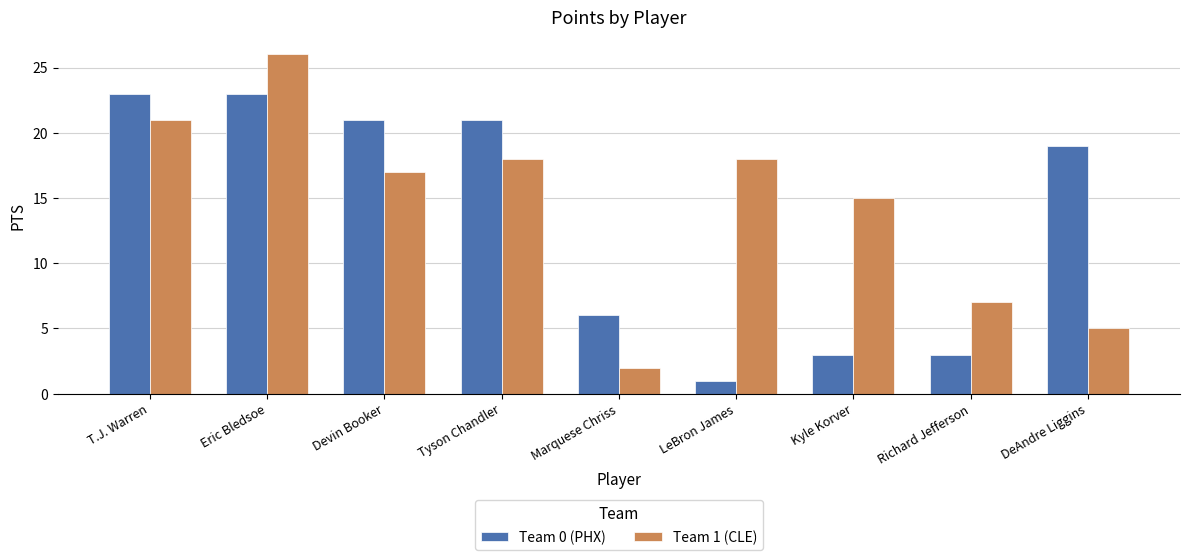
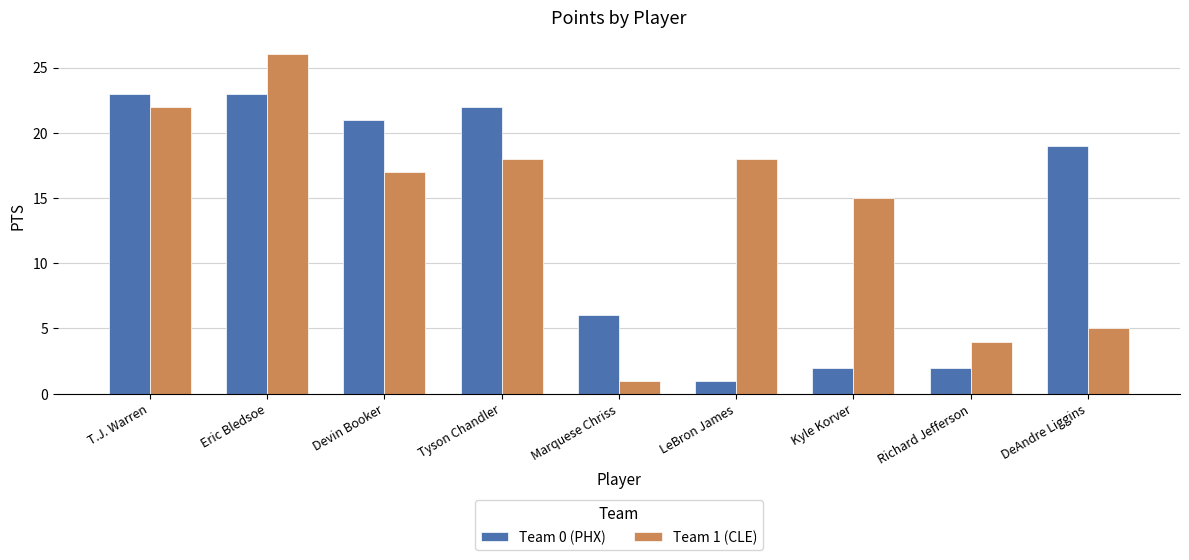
  {
    "Team 0 (PHX)": {
      "T.J. Warren": 23,
      "Eric Bledsoe": 23,
      "Devin Booker": 21,
-     "Tyson Chandler": 21,
+     "Tyson Chandler": 22,
      "Marquese Chriss": 6,
      "LeBron James": 1,
-     "Kyle Korver": 3,
-     "Richard Jefferson": 3,
+     "Kyle Korver": 2,
+     "Richard Jefferson": 2,
      "DeAndre Liggins": 19
    },
    "Team 1 (CLE)": {
-     "T.J. Warren": 21,
+     "T.J. Warren": 22,
      "Eric Bledsoe": 26,
      "Devin Booker": 17,
      "Tyson Chandler": 18,
-     "Marquese Chriss": 2,
+     "Marquese Chriss": 1,
      "LeBron James": 18,
      "Kyle Korver": 15,
-     "Richard Jefferson": 7,
+     "Richard Jefferson": 4,
      "DeAndre Liggins": 5
    }
  }
